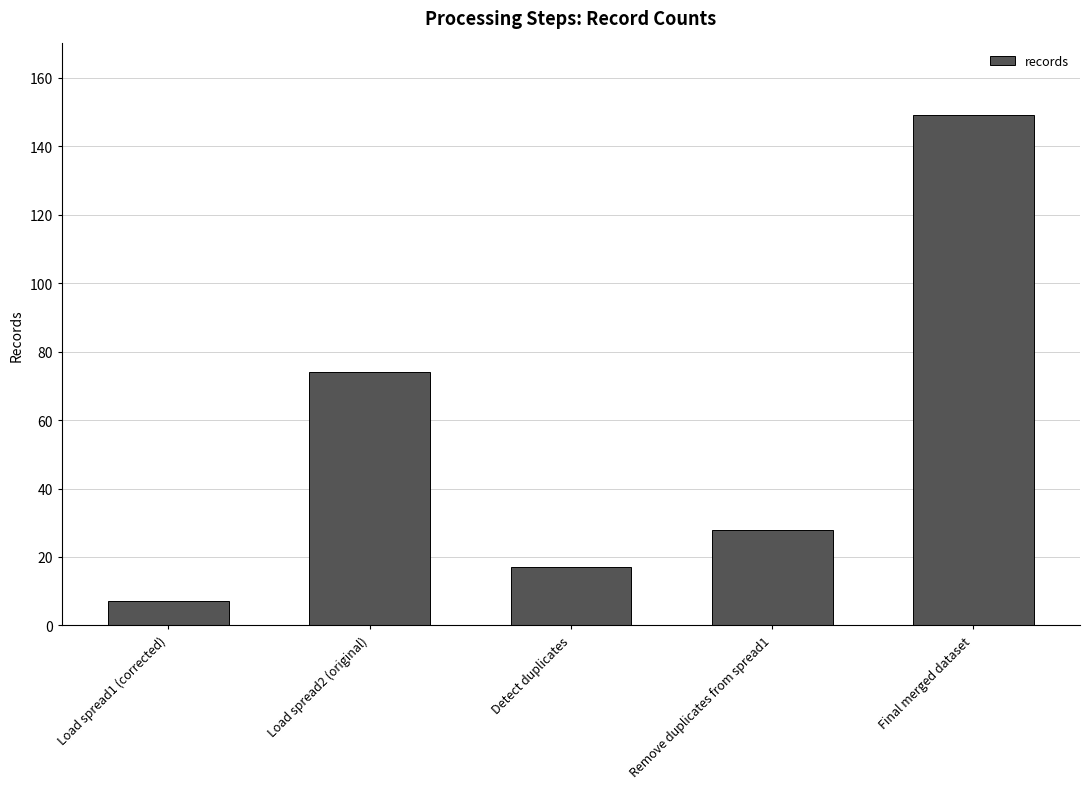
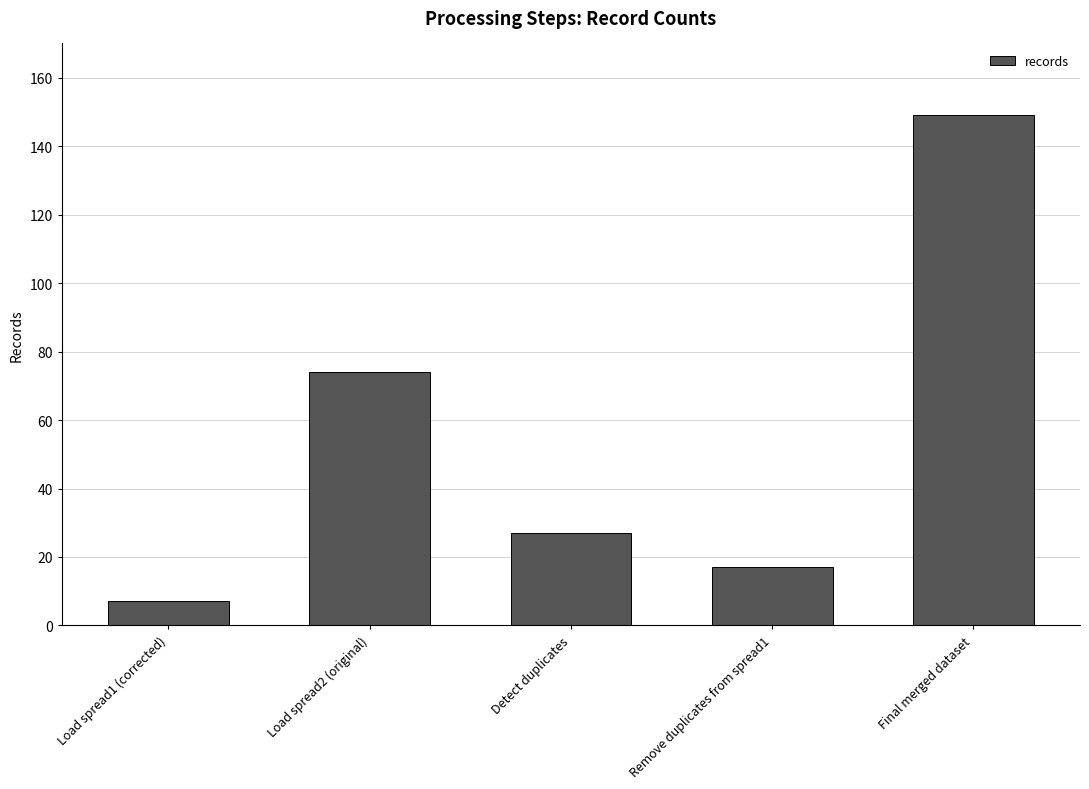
  {
    "Load spread1 (corrected)": 7,
    "Load spread2 (original)": 74,
-   "Detect duplicates": 17,
-   "Remove duplicates from spread1": 28,
+   "Detect duplicates": 27,
+   "Remove duplicates from spread1": 17,
    "Final merged dataset": 149
  }
